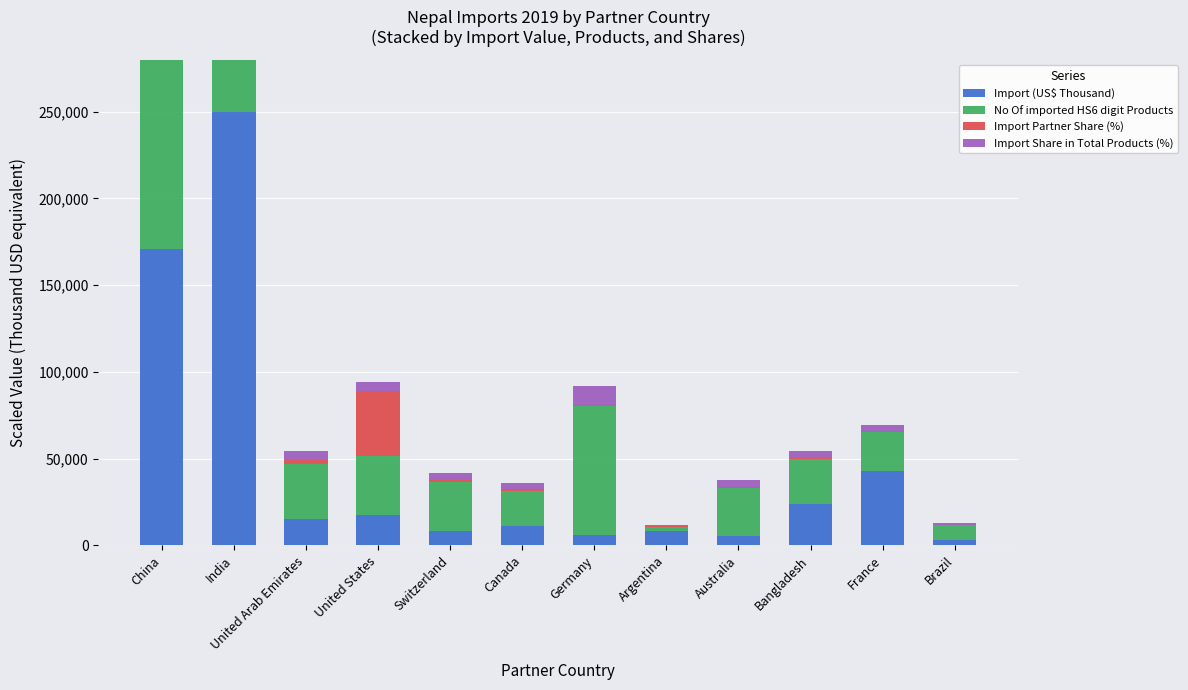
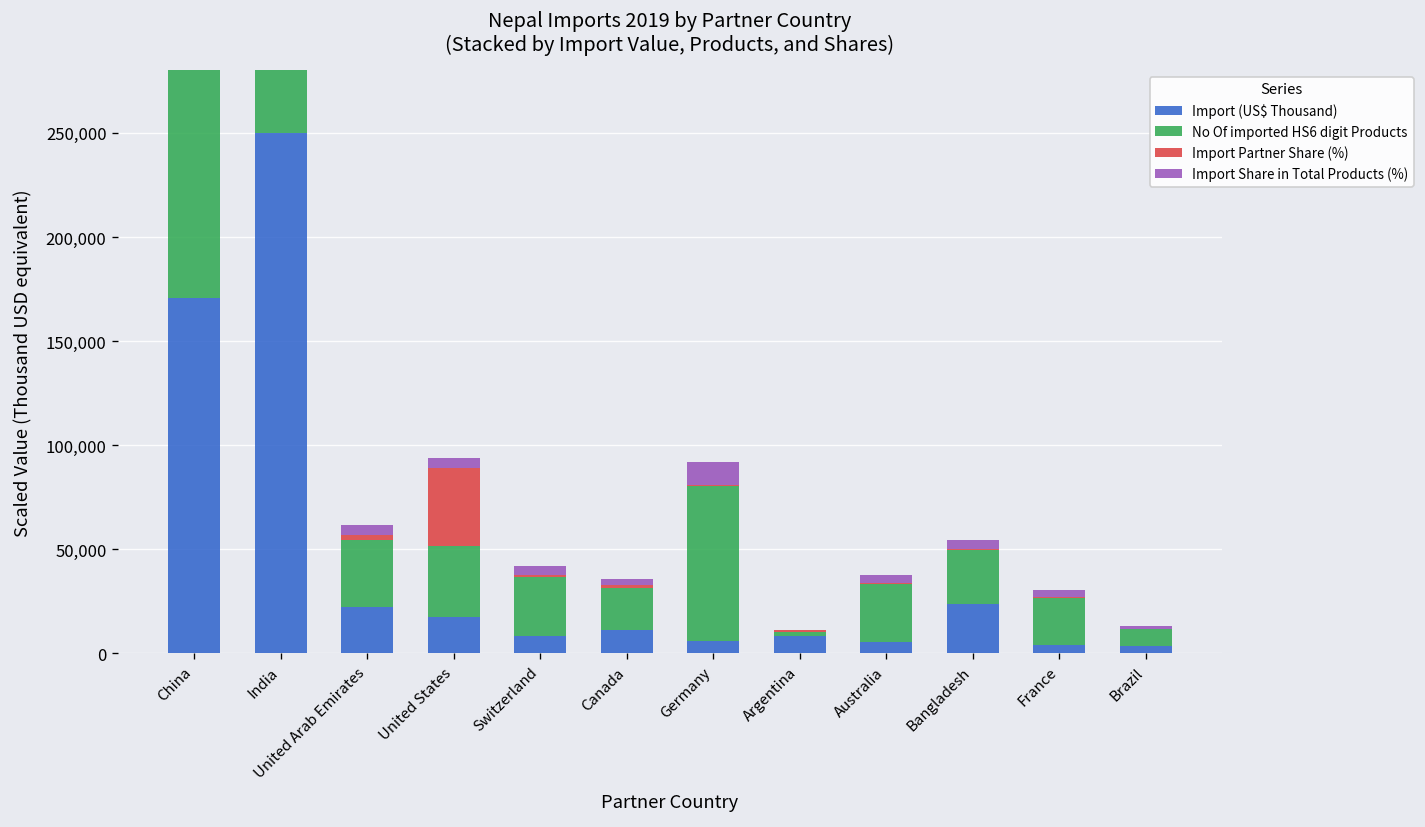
  {
    "Import (US$ Thousand)": {
      "China": "171,000",
      "India": "250,000",
-     "United Arab Emirates": "15,000",
+     "United Arab Emirates": "22,000",
      "United States": "17,000",
      "Switzerland": "8,000",
      "Canada": "11,000",
      "Germany": "6,000",
      "Argentina": "8,000",
      "Australia": "6,000",
      "Bangladesh": "24,000",
-     "France": "43,000",
+     "France": "4,000",
      "Brazil": "3,000"
    },
    "No Of imported HS6 digit Products": {
      "United Arab Emirates": "32,000",
      "United States": "34,000",
      "Switzerland": "28,000",
      "Canada": "20,000",
      "Germany": "74,000",
      "Argentina": "2,000",
      "Australia": "28,000",
      "Bangladesh": "26,000",
      "France": "23,000",
      "Brazil": "8,000"
    },
    "Import Partner Share (%)": {
      "United Arab Emirates": "2,000",
      "United States": "38,000"
    },
    "Import Share in Total Products (%)": {
      "United Arab Emirates": "5,000",
      "United States": "5,000",
      "Switzerland": "4,000",
      "Canada": "3,000",
      "Germany": "11,000",
      "Australia": "4,000",
      "Bangladesh": "4,000",
      "France": "3,000"
    }
  }
